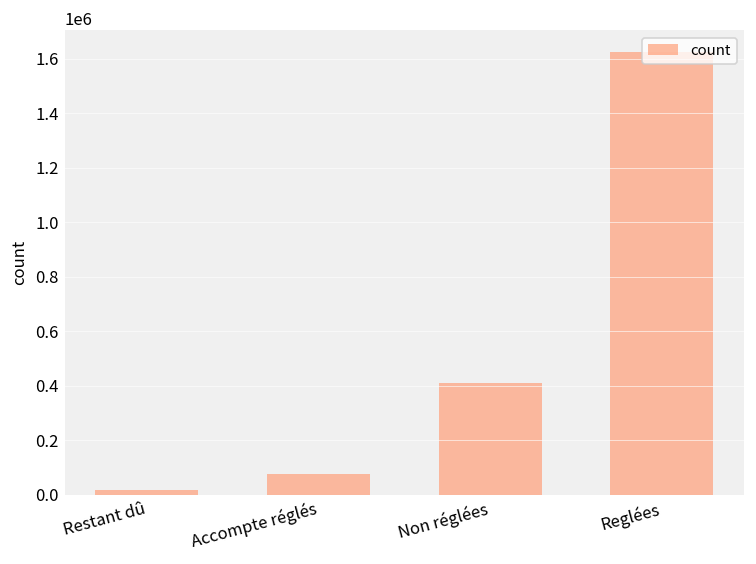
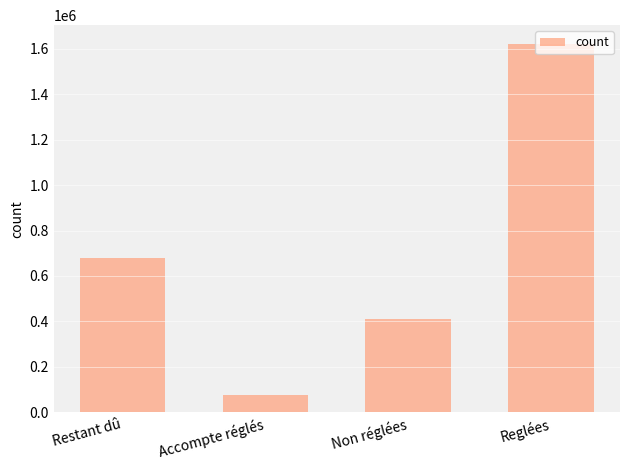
  {
-   "Restant dû": 20000,
+   "Restant dû": 680000,
    "Accompte réglés": 80000,
    "Non réglées": 410000
  }
